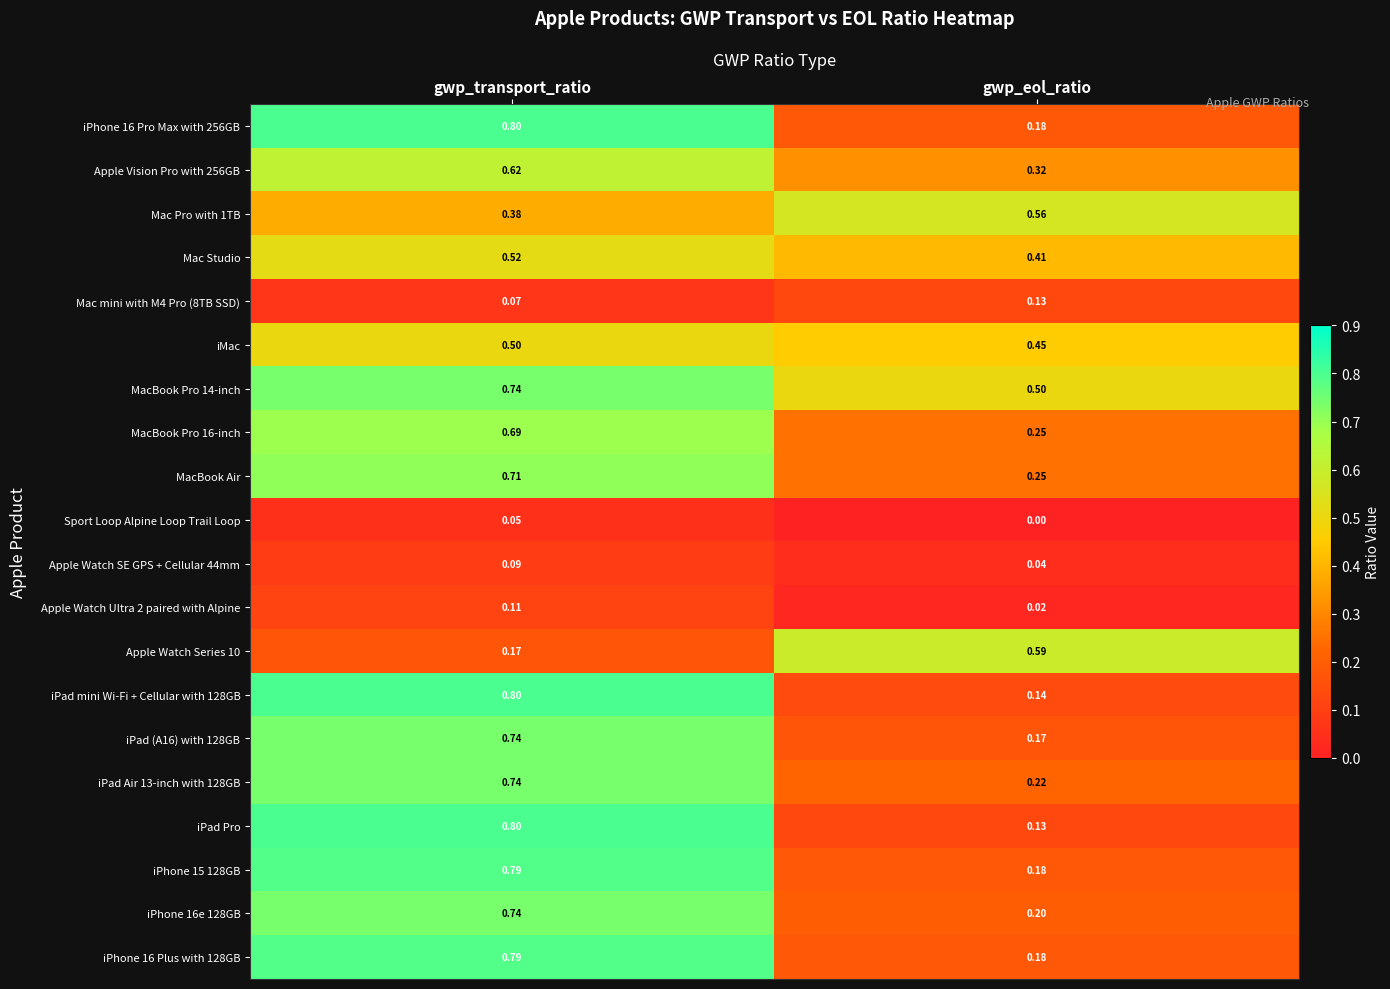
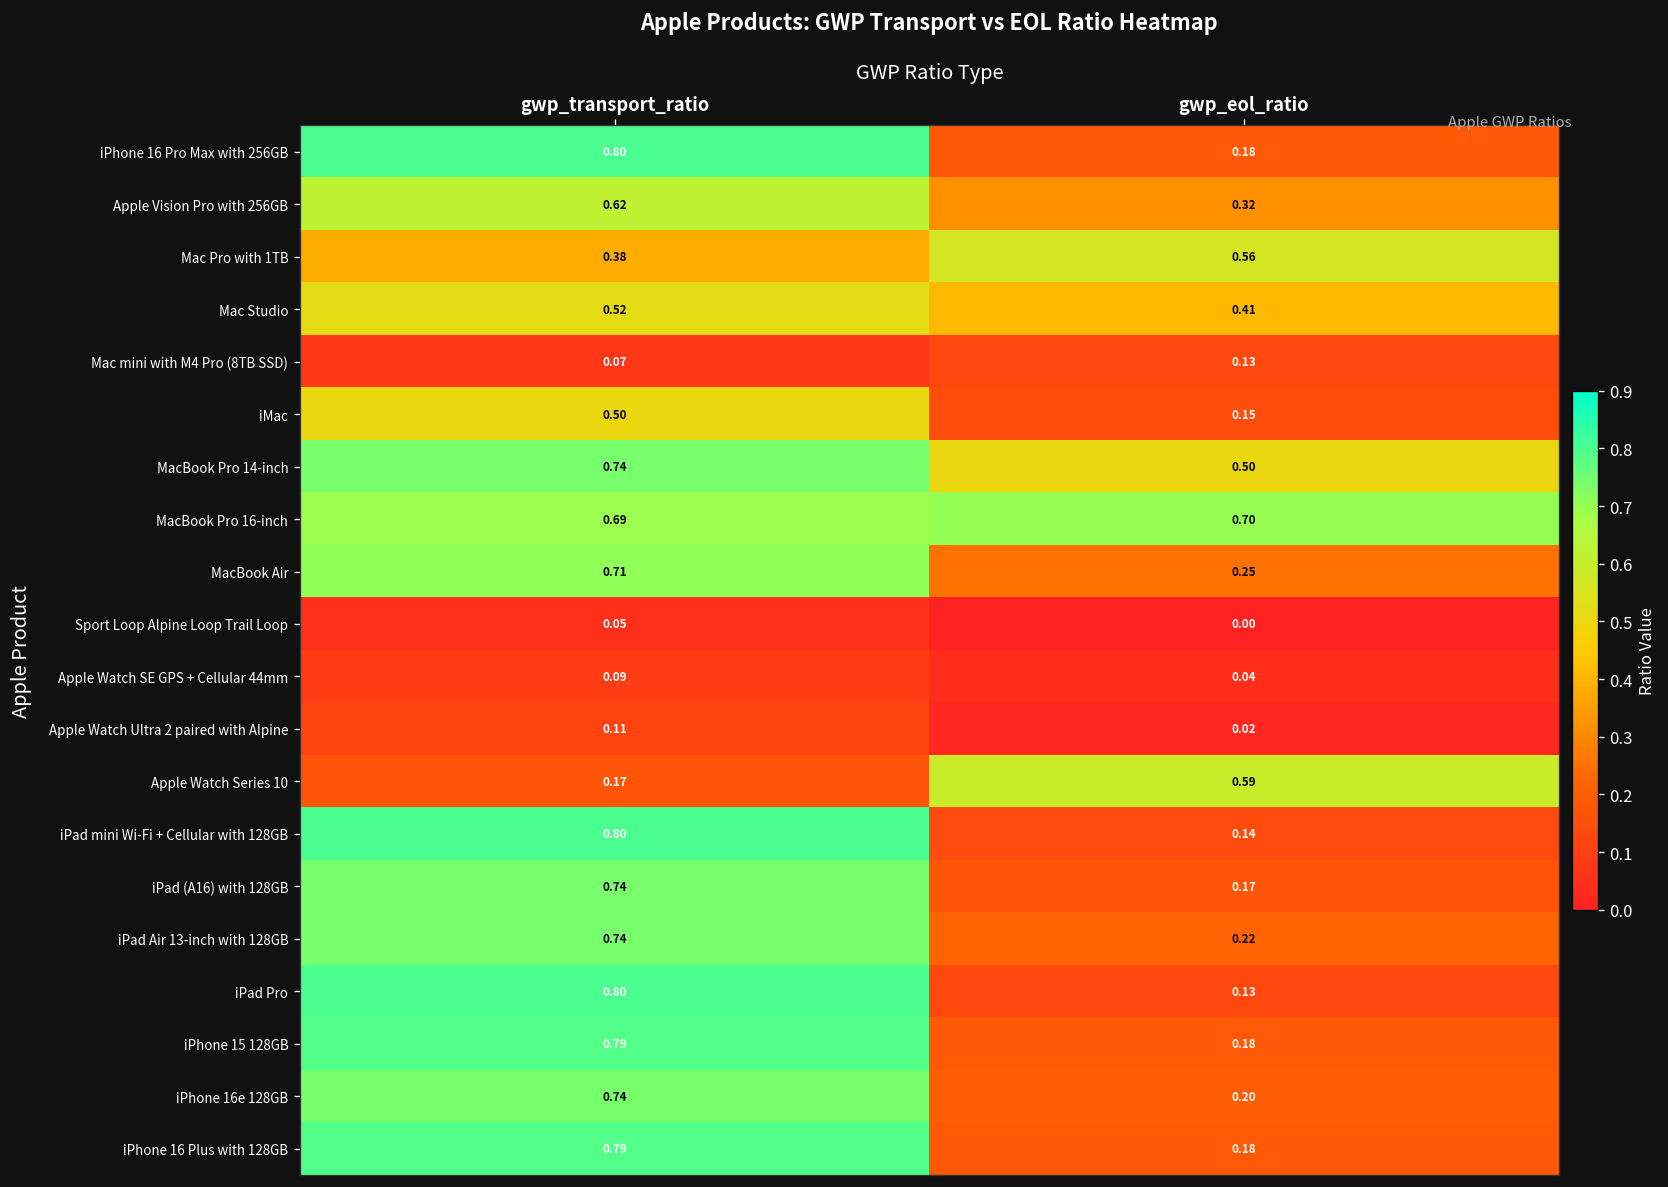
  {
    "iPhone 16 Pro Max with 256GB": {
      "gwp_transport_ratio": 0.80,
      "gwp_eol_ratio": 0.18
    },
    "Apple Vision Pro with 256GB": {
      "gwp_transport_ratio": 0.62,
      "gwp_eol_ratio": 0.32
    },
    "Mac Pro with 1TB": {
      "gwp_transport_ratio": 0.38,
      "gwp_eol_ratio": 0.56
    },
    "Mac Studio": {
      "gwp_transport_ratio": 0.52,
      "gwp_eol_ratio": 0.41
    },
    "Mac mini with M4 Pro (8TB SSD)": {
      "gwp_transport_ratio": 0.07,
      "gwp_eol_ratio": 0.13
    },
    "iMac": {
      "gwp_transport_ratio": 0.50,
-     "gwp_eol_ratio": 0.45
+     "gwp_eol_ratio": 0.15
    },
    "MacBook Pro 14-inch": {
      "gwp_transport_ratio": 0.74,
      "gwp_eol_ratio": 0.50
    },
    "MacBook Pro 16-inch": {
      "gwp_transport_ratio": 0.69,
-     "gwp_eol_ratio": 0.25
+     "gwp_eol_ratio": 0.70
    },
    "MacBook Air": {
      "gwp_transport_ratio": 0.71,
      "gwp_eol_ratio": 0.25
    },
    "Sport Loop Alpine Loop Trail Loop": {
      "gwp_transport_ratio": 0.05,
      "gwp_eol_ratio": 0.00
    },
    "Apple Watch SE GPS + Cellular 44mm": {
      "gwp_transport_ratio": 0.09,
      "gwp_eol_ratio": 0.04
    },
    "Apple Watch Ultra 2 paired with Alpine": {
      "gwp_transport_ratio": 0.11,
      "gwp_eol_ratio": 0.02
    },
    "Apple Watch Series 10": {
      "gwp_transport_ratio": 0.17,
      "gwp_eol_ratio": 0.59
    },
    "iPad mini Wi-Fi + Cellular with 128GB": {
      "gwp_transport_ratio": 0.80,
      "gwp_eol_ratio": 0.14
    },
    "iPad (A16) with 128GB": {
      "gwp_transport_ratio": 0.74,
      "gwp_eol_ratio": 0.17
    },
    "iPad Air 13-inch with 128GB": {
      "gwp_transport_ratio": 0.74,
      "gwp_eol_ratio": 0.22
    },
    "iPad Pro": {
      "gwp_transport_ratio": 0.80,
      "gwp_eol_ratio": 0.13
    },
    "iPhone 15 128GB": {
      "gwp_transport_ratio": 0.79,
      "gwp_eol_ratio": 0.18
    },
    "iPhone 16e 128GB": {
      "gwp_transport_ratio": 0.74,
      "gwp_eol_ratio": 0.20
    },
    "iPhone 16 Plus with 128GB": {
      "gwp_transport_ratio": 0.79,
      "gwp_eol_ratio": 0.18
    }
  }
